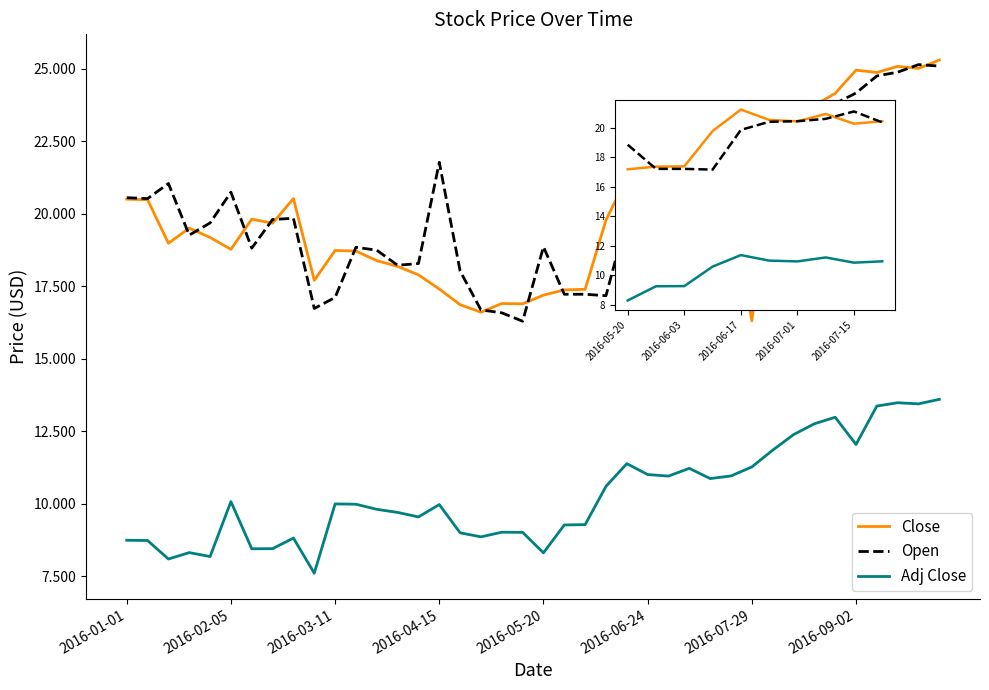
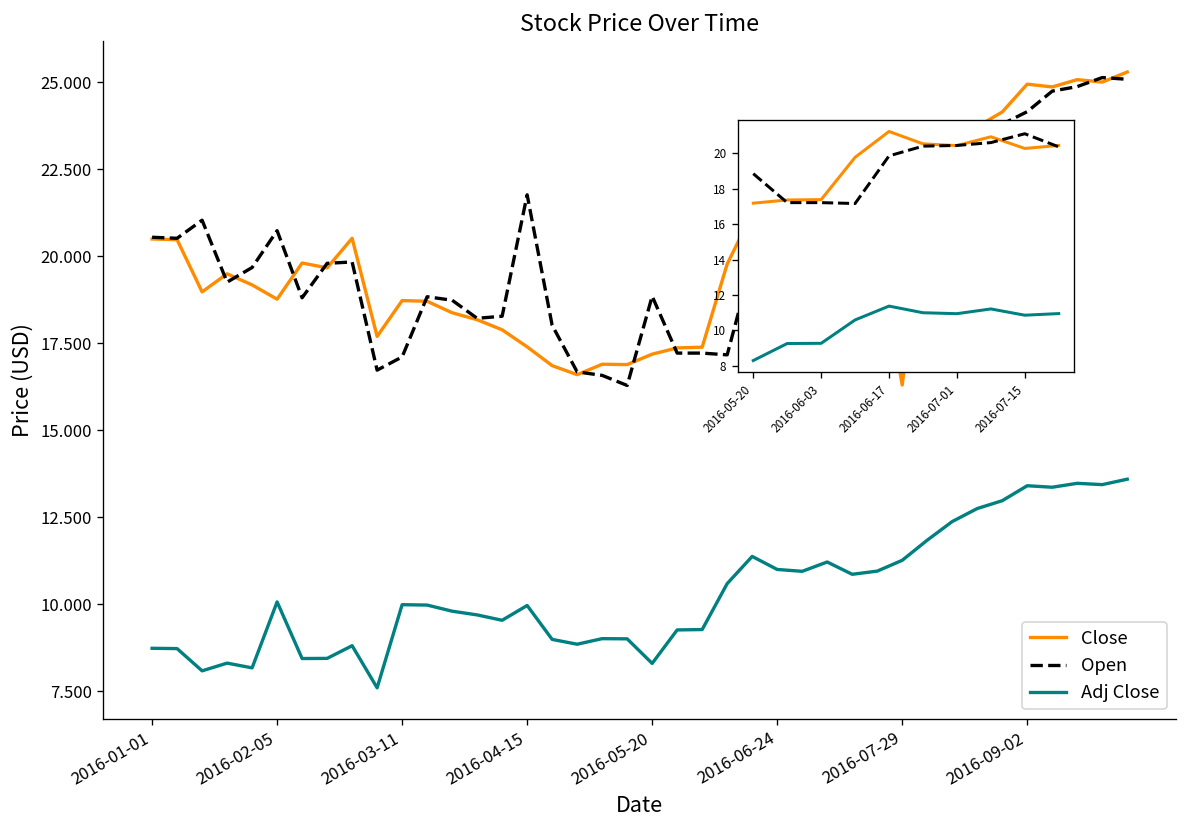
  {
    "Stock Price Over Time": {
      "Close": {
        "2016-02-05": 18.8,
        "2016-03-11": 18.7,
        "2016-04-15": 17.4,
        "2016-05-20": 17.2,
        "2016-06-24": 20.5,
        "2016-07-29": 16.3,
        "2016-09-02": 25.0
      },
      "Open": {
        "2016-02-05": 20.7,
        "2016-03-11": 17.1,
        "2016-04-15": 21.8,
        "2016-05-20": 18.9,
        "2016-06-24": 20.4,
        "2016-07-29": 20.5,
        "2016-09-02": 24.2
      },
      "Adj Close": {
        "2016-01-01": 8.7,
        "2016-02-05": 10.1,
        "2016-03-11": 10.0,
        "2016-04-15": 10.0,
        "2016-05-20": 8.3,
        "2016-06-24": 11.0,
        "2016-07-29": 11.3,
-       "2016-09-02": 12.0
+       "2016-09-02": 13.4
      }
    }
  }
